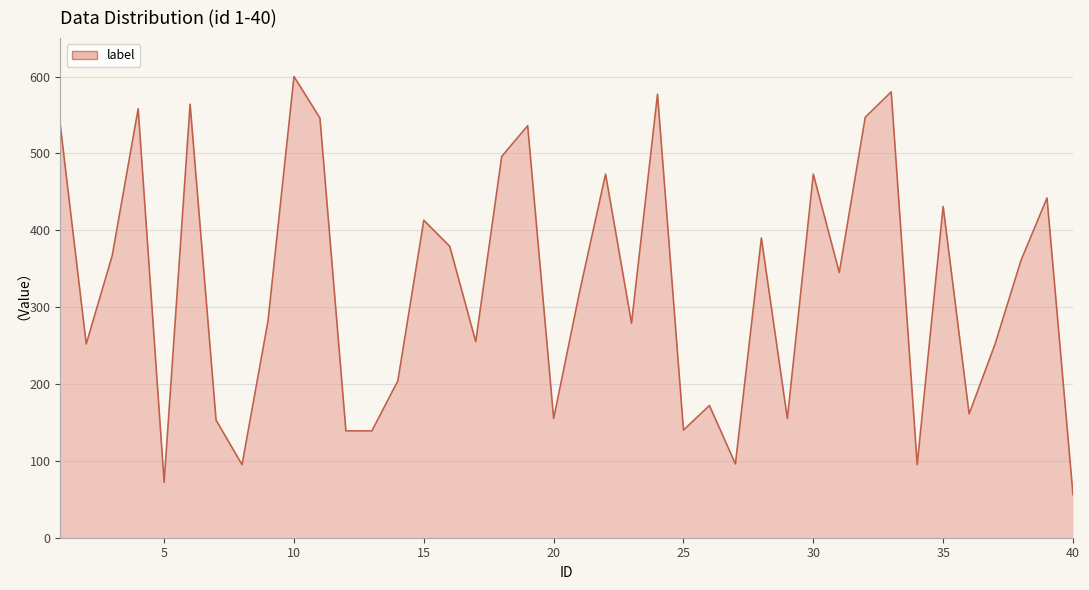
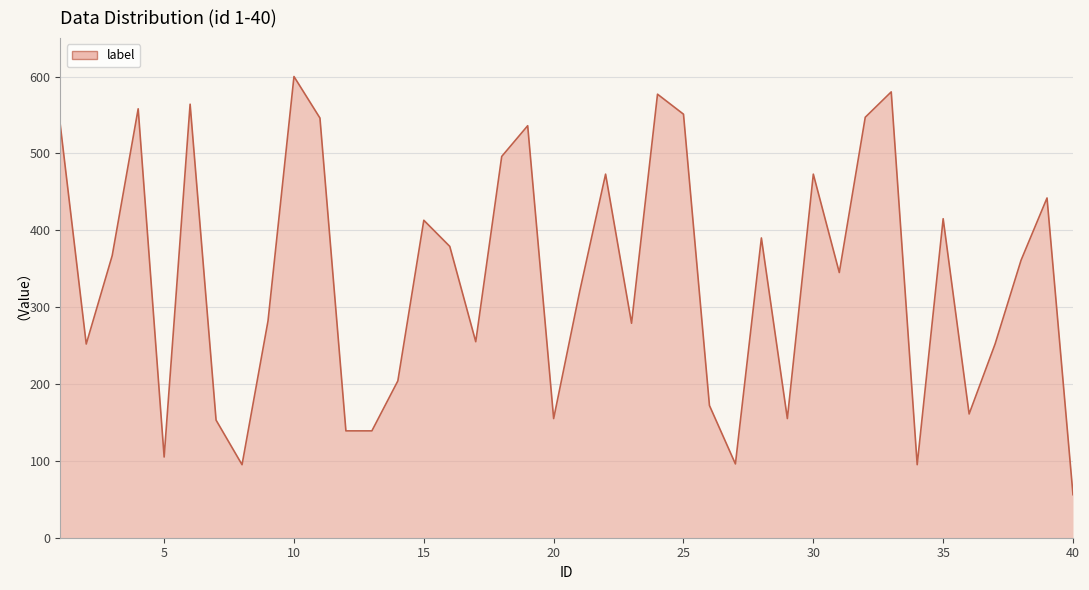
  {
-   "5": 70,
+   "5": 110,
    "10": 600,
    "15": 410,
    "20": 160,
-   "25": 140,
+   "25": 550,
    "30": 470,
-   "35": 430,
+   "35": 420,
    "40": 60
  }
